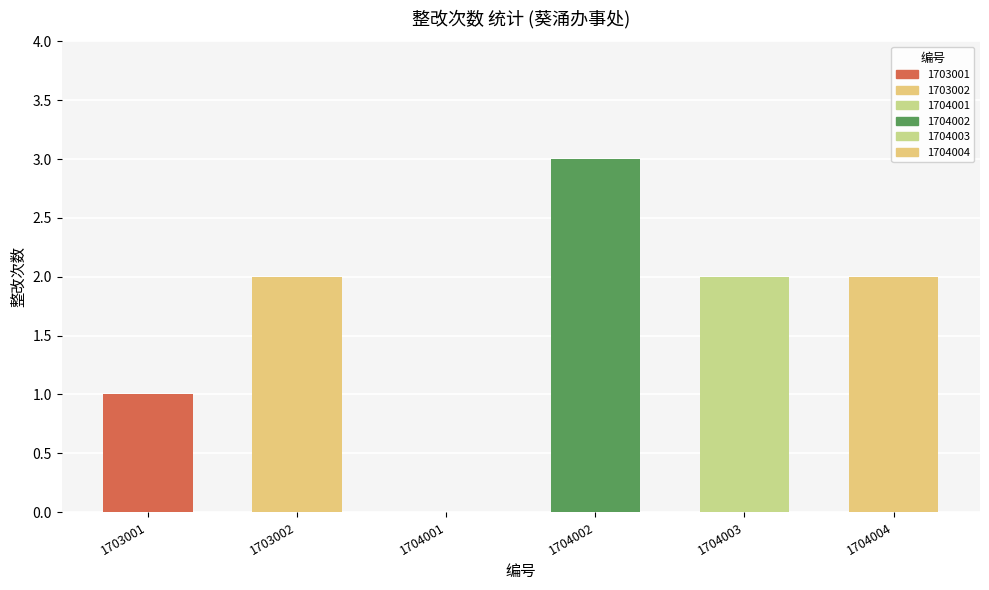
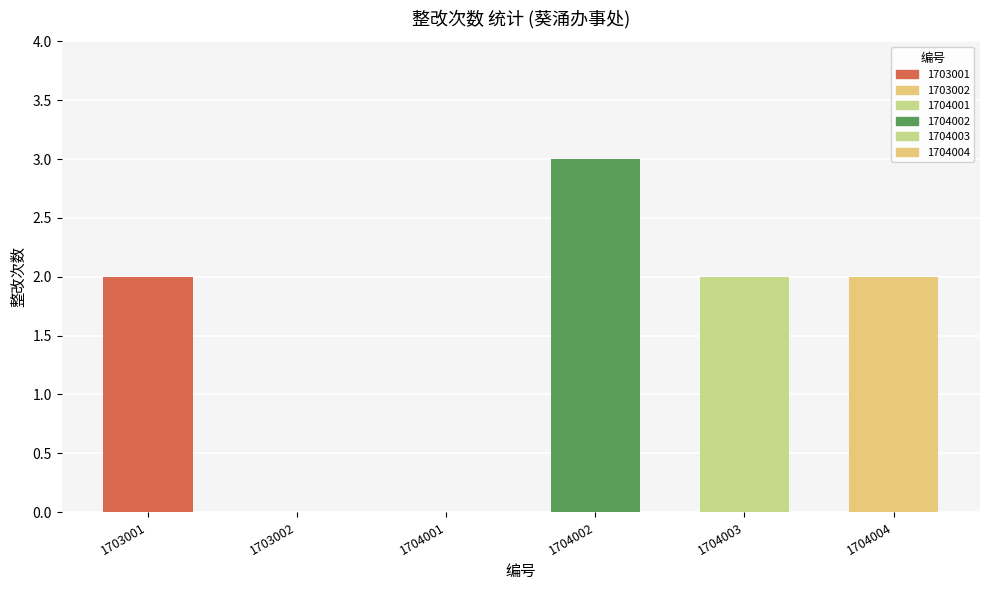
  {
-   "1703001": 1,
-   "1703002": 2,
+   "1703001": 2,
+   "1703002": 0,
    "1704001": 0,
    "1704002": 3,
    "1704003": 2,
    "1704004": 2
  }
